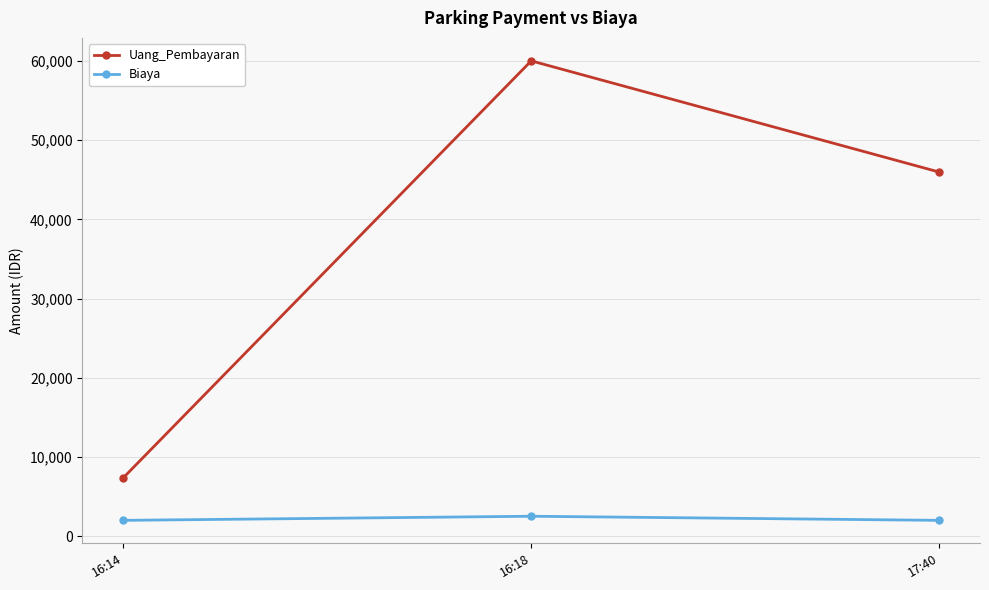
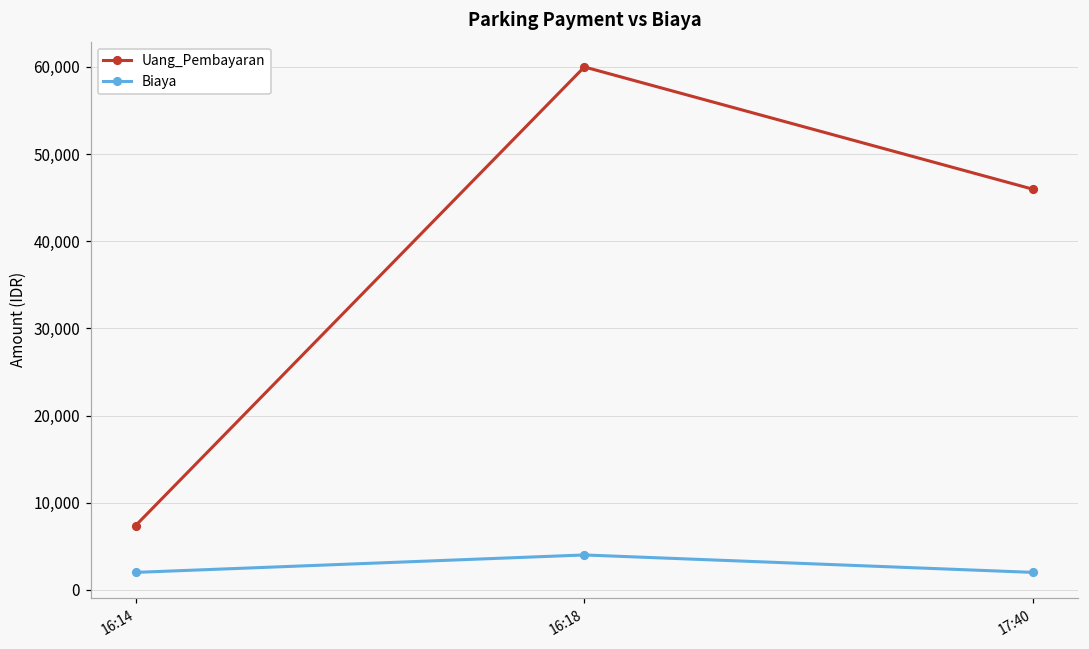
  {
    "Uang_Pembayaran": {
      "16:14": "7,000",
      "16:18": "60,000",
      "17:40": "46,000"
    },
    "Biaya": {
      "16:14": "2,000",
-     "16:18": "3,000",
+     "16:18": "4,000",
      "17:40": "2,000"
    }
  }
